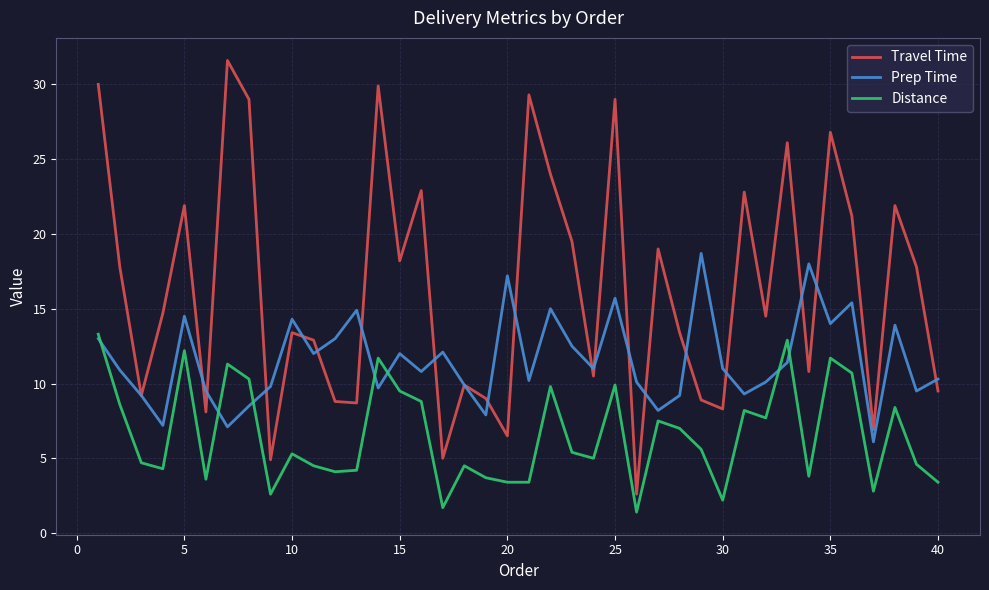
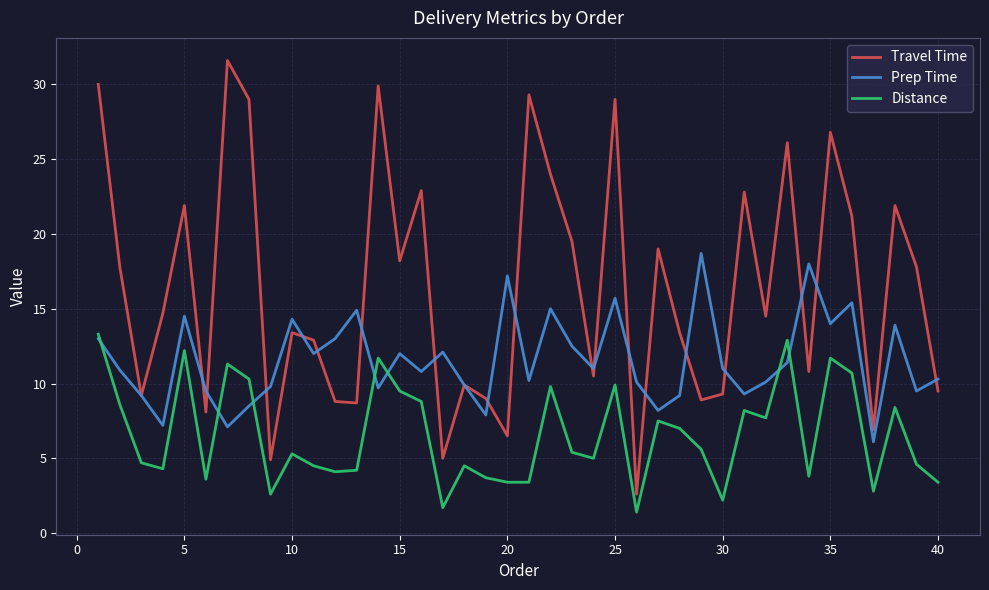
  {
    "Travel Time": {
      "5": 21.9,
      "10": 13.4,
      "15": 18.2,
      "20": 6.5,
      "25": 29.0,
-     "30": 8.3,
+     "30": 9.3,
      "35": 26.8,
      "40": 9.5
    },
    "Prep Time": {
      "5": 14.5,
      "10": 14.3,
      "15": 12.0,
      "20": 17.2,
      "25": 15.7,
      "30": 11.0,
      "35": 14.0,
      "40": 10.3
    },
    "Distance": {
      "5": 12.2,
      "10": 5.3,
      "15": 9.5,
      "20": 3.4,
      "25": 9.9,
      "30": 2.2,
      "35": 11.7,
      "40": 3.4
    }
  }
